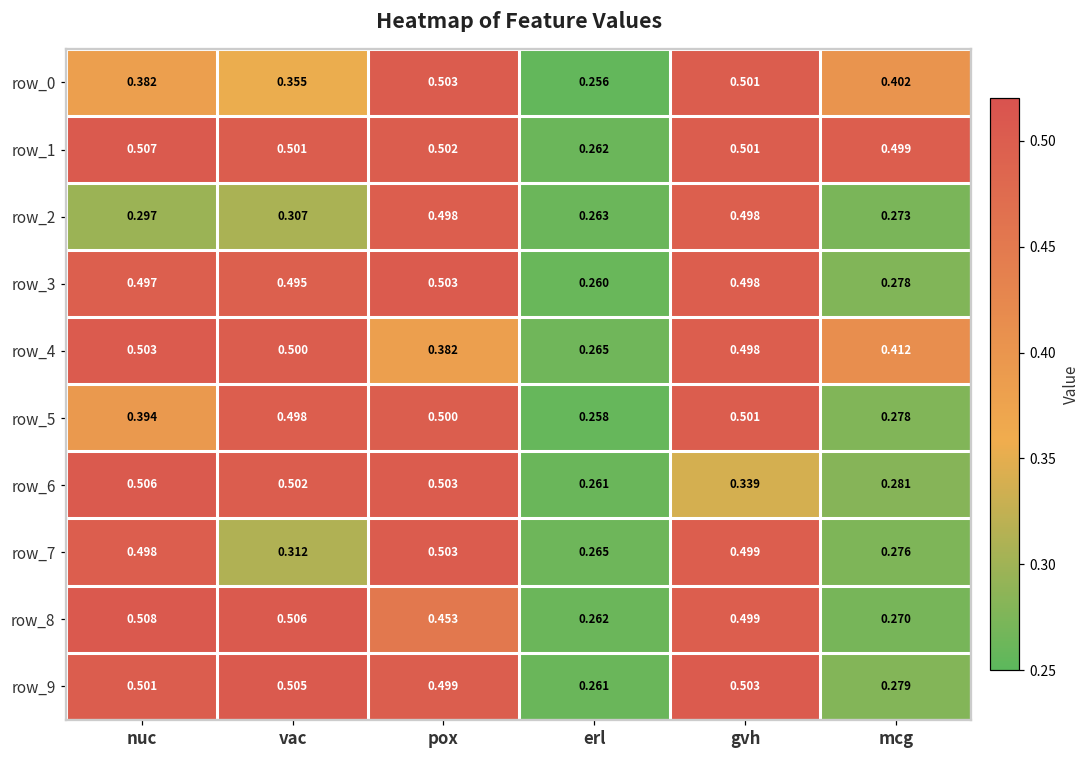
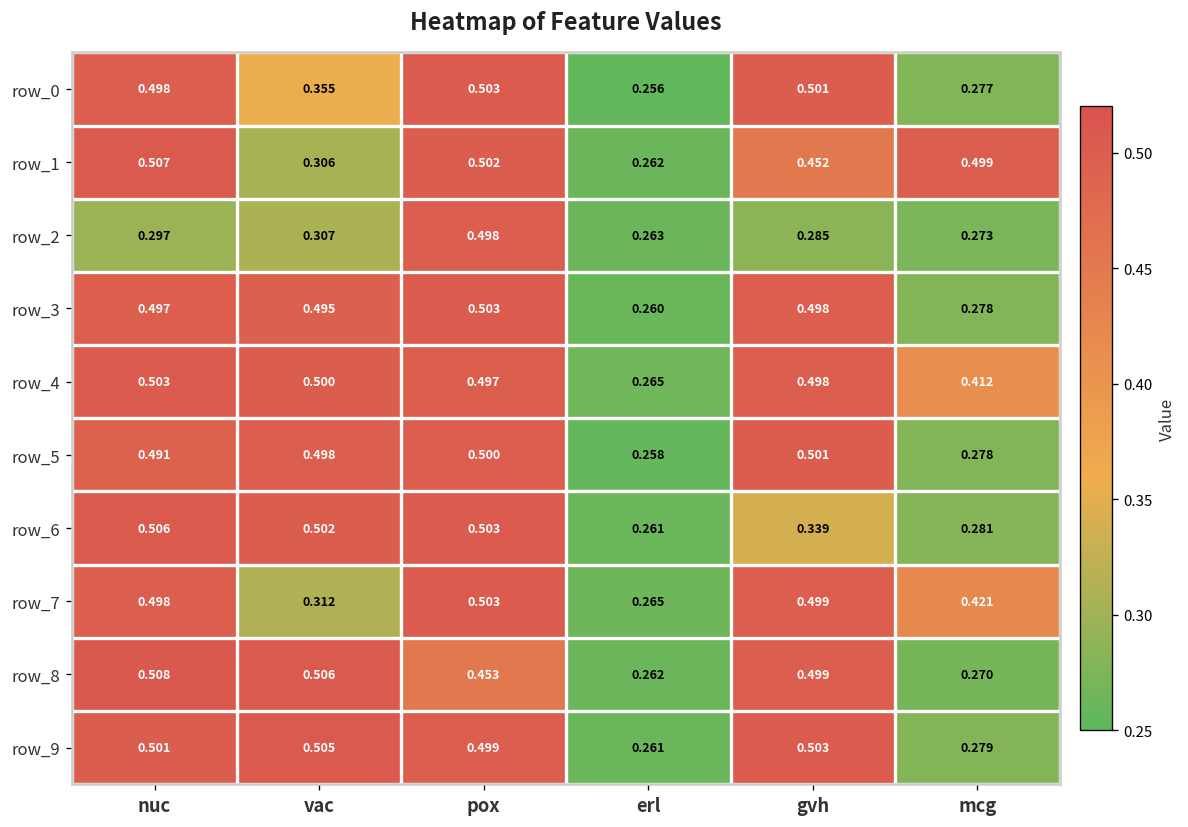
  {
    "row_0": {
-     "nuc": 0.382,
+     "nuc": 0.498,
      "vac": 0.355,
      "pox": 0.503,
      "erl": 0.256,
      "gvh": 0.501,
-     "mcg": 0.402
+     "mcg": 0.277
    },
    "row_1": {
      "nuc": 0.507,
-     "vac": 0.501,
+     "vac": 0.306,
      "pox": 0.502,
      "erl": 0.262,
-     "gvh": 0.501,
+     "gvh": 0.452,
      "mcg": 0.499
    },
    "row_2": {
      "nuc": 0.297,
      "vac": 0.307,
      "pox": 0.498,
      "erl": 0.263,
-     "gvh": 0.498,
+     "gvh": 0.285,
      "mcg": 0.273
    },
    "row_3": {
      "nuc": 0.497,
      "vac": 0.495,
      "pox": 0.503,
      "erl": 0.260,
      "gvh": 0.498,
      "mcg": 0.278
    },
    "row_4": {
      "nuc": 0.503,
      "vac": 0.500,
-     "pox": 0.382,
+     "pox": 0.497,
      "erl": 0.265,
      "gvh": 0.498,
      "mcg": 0.412
    },
    "row_5": {
-     "nuc": 0.394,
+     "nuc": 0.491,
      "vac": 0.498,
      "pox": 0.500,
      "erl": 0.258,
      "gvh": 0.501,
      "mcg": 0.278
    },
    "row_6": {
      "nuc": 0.506,
      "vac": 0.502,
      "pox": 0.503,
      "erl": 0.261,
      "gvh": 0.339,
      "mcg": 0.281
    },
    "row_7": {
      "nuc": 0.498,
      "vac": 0.312,
      "pox": 0.503,
      "erl": 0.265,
      "gvh": 0.499,
-     "mcg": 0.276
+     "mcg": 0.421
    },
    "row_8": {
      "nuc": 0.508,
      "vac": 0.506,
      "pox": 0.453,
      "erl": 0.262,
      "gvh": 0.499,
      "mcg": 0.270
    },
    "row_9": {
      "nuc": 0.501,
      "vac": 0.505,
      "pox": 0.499,
      "erl": 0.261,
      "gvh": 0.503,
      "mcg": 0.279
    }
  }
